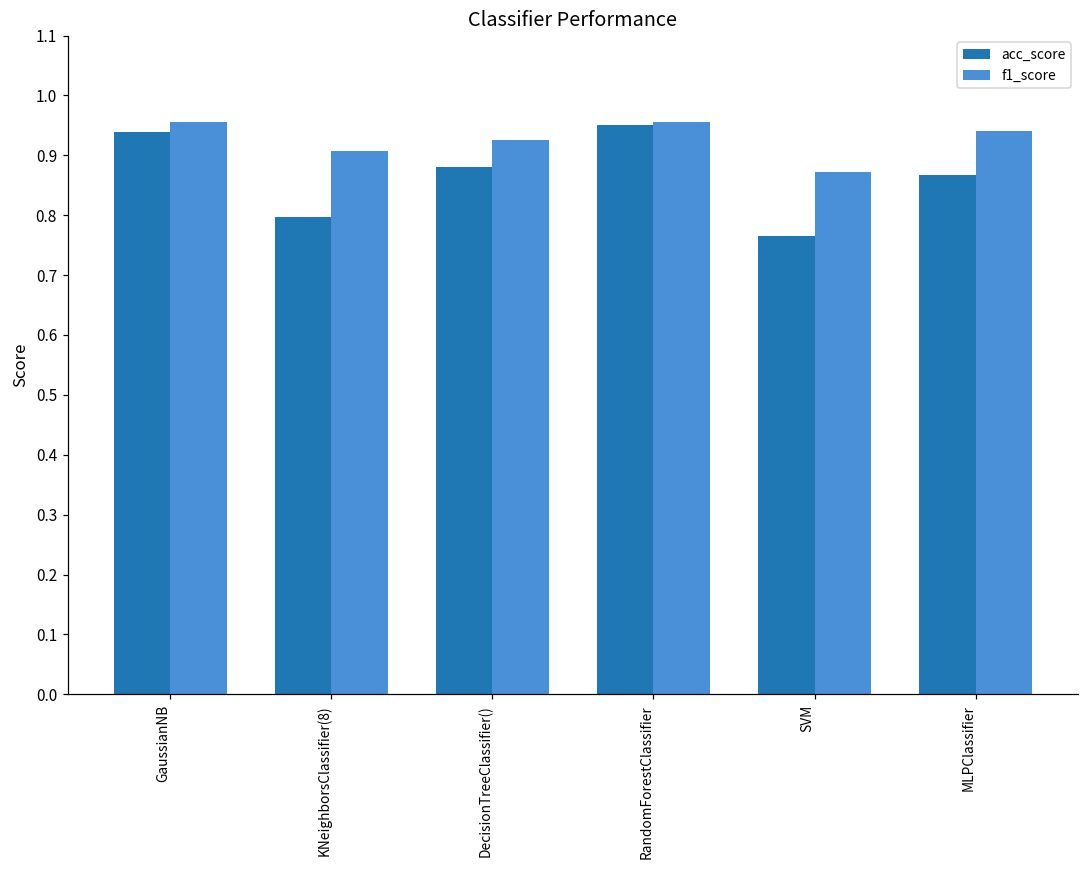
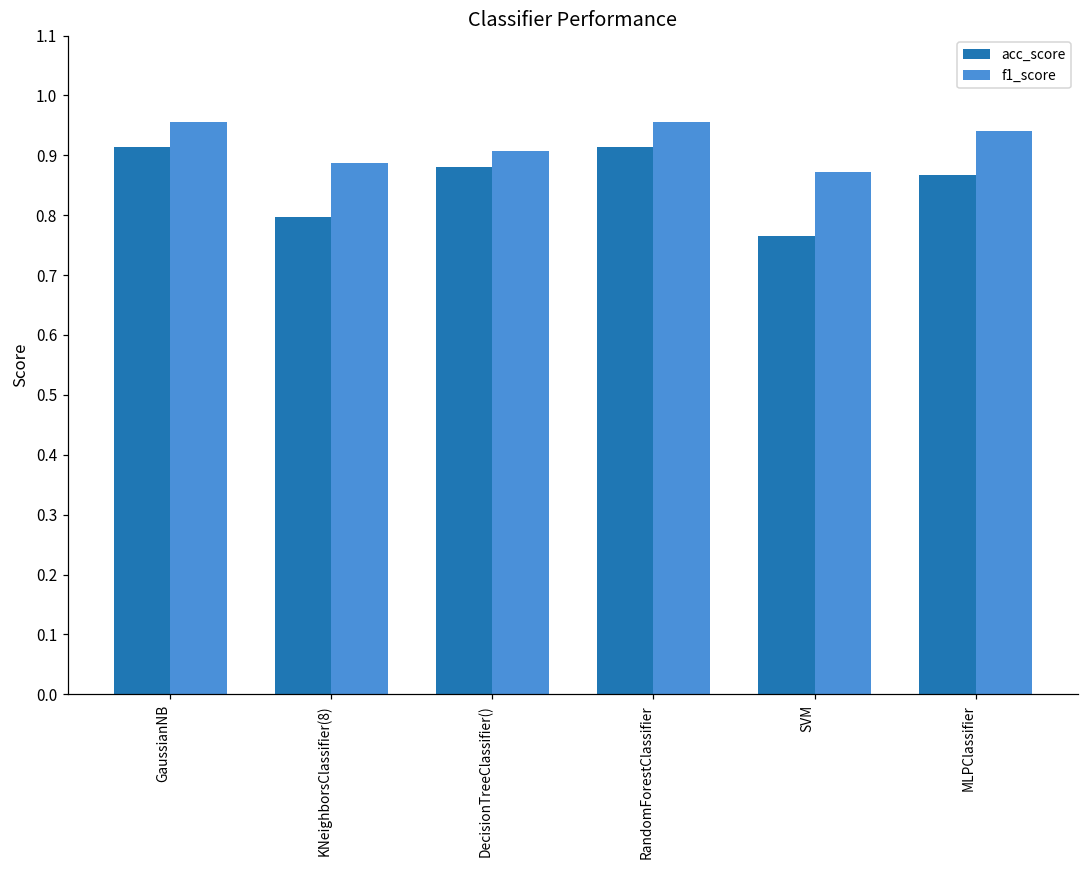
  {
    "acc_score": {
-     "GaussianNB": 0.94,
+     "GaussianNB": 0.91,
      "KNeighborsClassifier(8)": 0.80,
      "DecisionTreeClassifier()": 0.88,
-     "RandomForestClassifier": 0.95,
+     "RandomForestClassifier": 0.91,
      "SVM": 0.76,
      "MLPClassifier": 0.87
    },
    "f1_score": {
      "GaussianNB": 0.95,
-     "KNeighborsClassifier(8)": 0.91,
-     "DecisionTreeClassifier()": 0.93,
+     "KNeighborsClassifier(8)": 0.89,
+     "DecisionTreeClassifier()": 0.91,
      "RandomForestClassifier": 0.95,
      "SVM": 0.87,
      "MLPClassifier": 0.94
    }
  }
